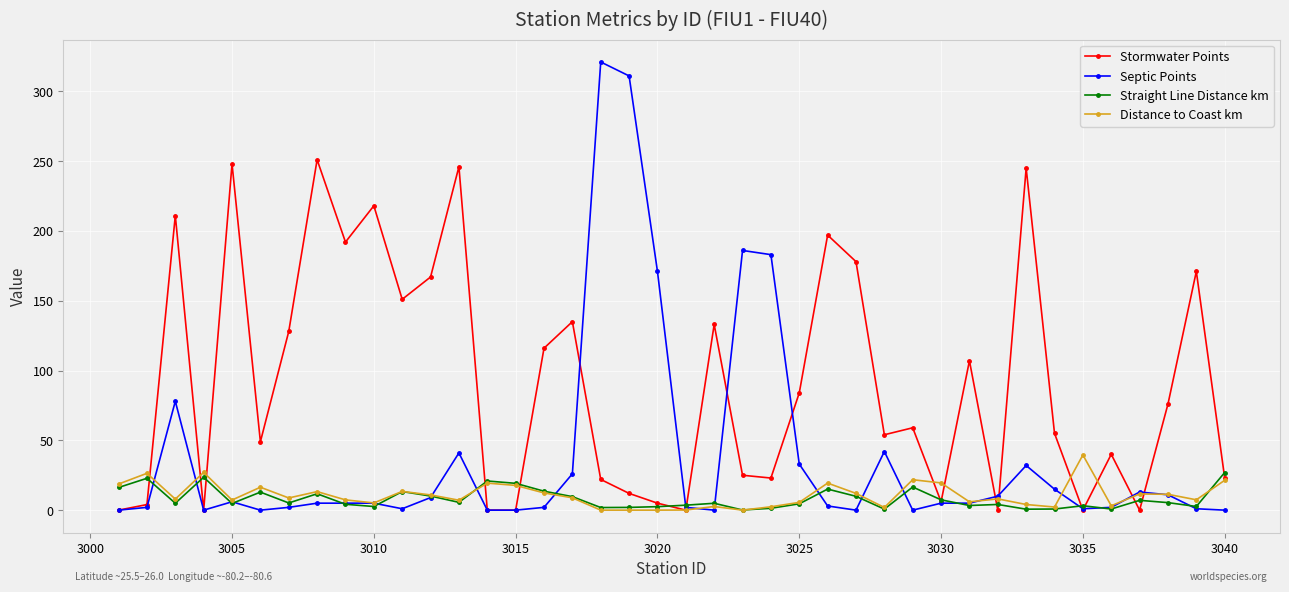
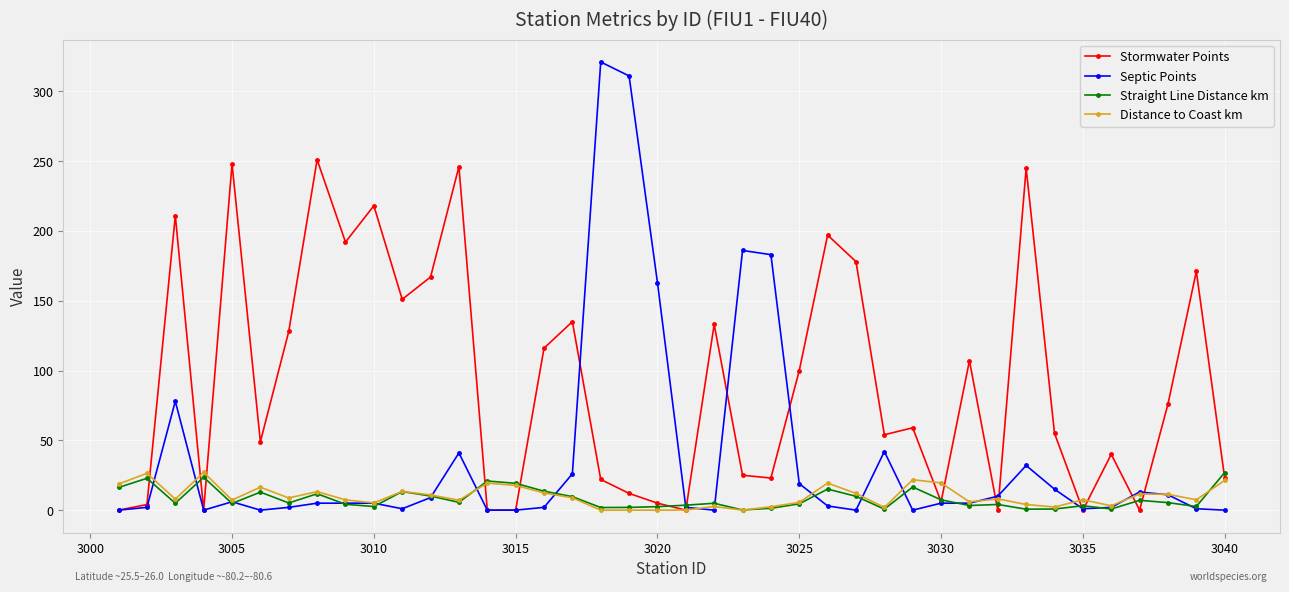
  {
    "Stormwater Points": {
      "3005": 248,
      "3010": 218,
      "3020": 5,
-     "3025": 84
+     "3025": 100
    },
    "Septic Points": {
-     "3020": 171,
-     "3025": 33,
+     "3020": 163,
+     "3025": 19,
      "3040": 0
    },
    "Straight Line Distance km": {
      "3010": 3,
      "3020": 3,
      "3035": 3,
      "3040": 27
    },
    "Distance to Coast km": {
      "3020": 0,
      "3030": 20,
-     "3035": 40
+     "3035": 7
    }
  }
